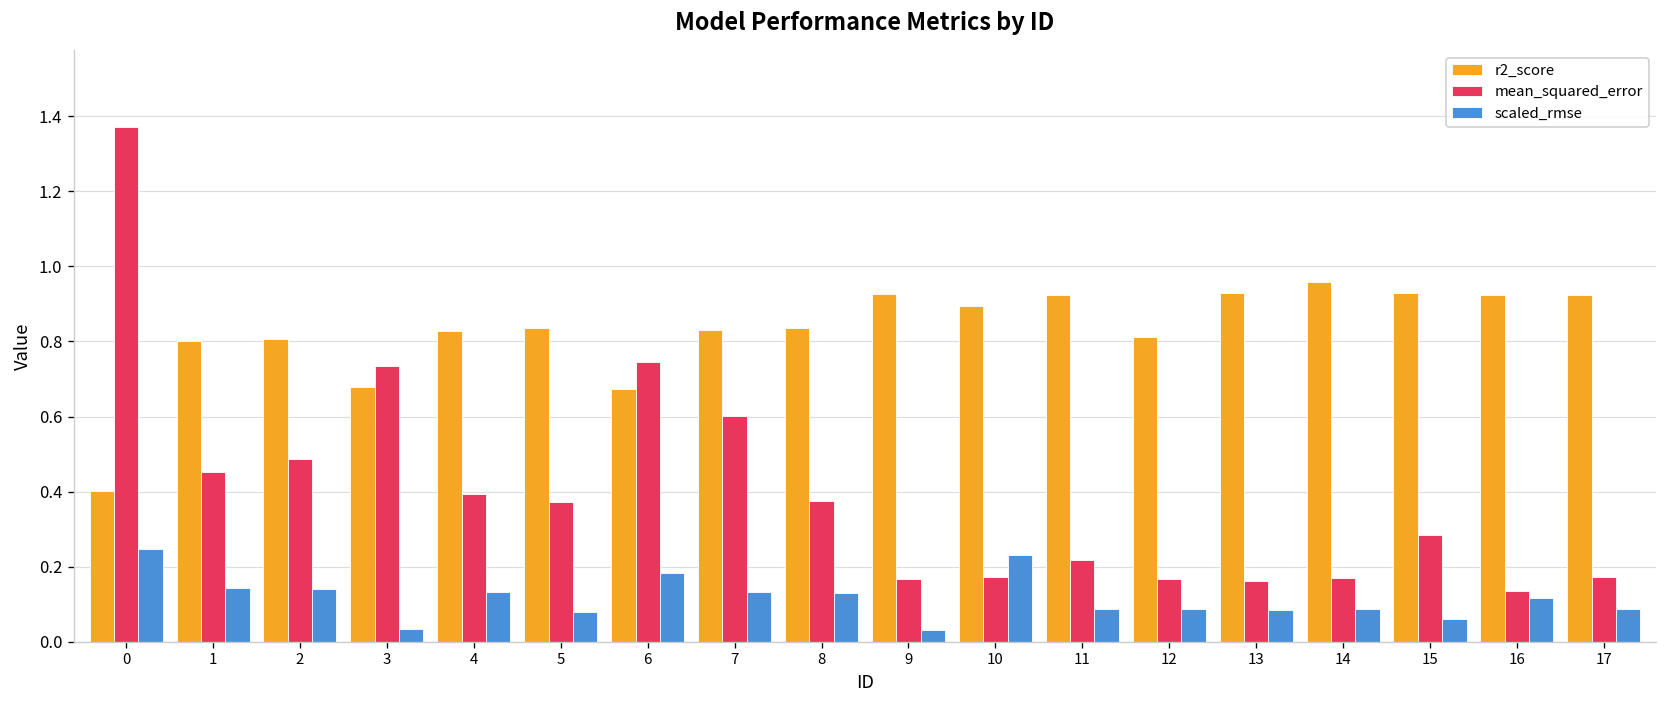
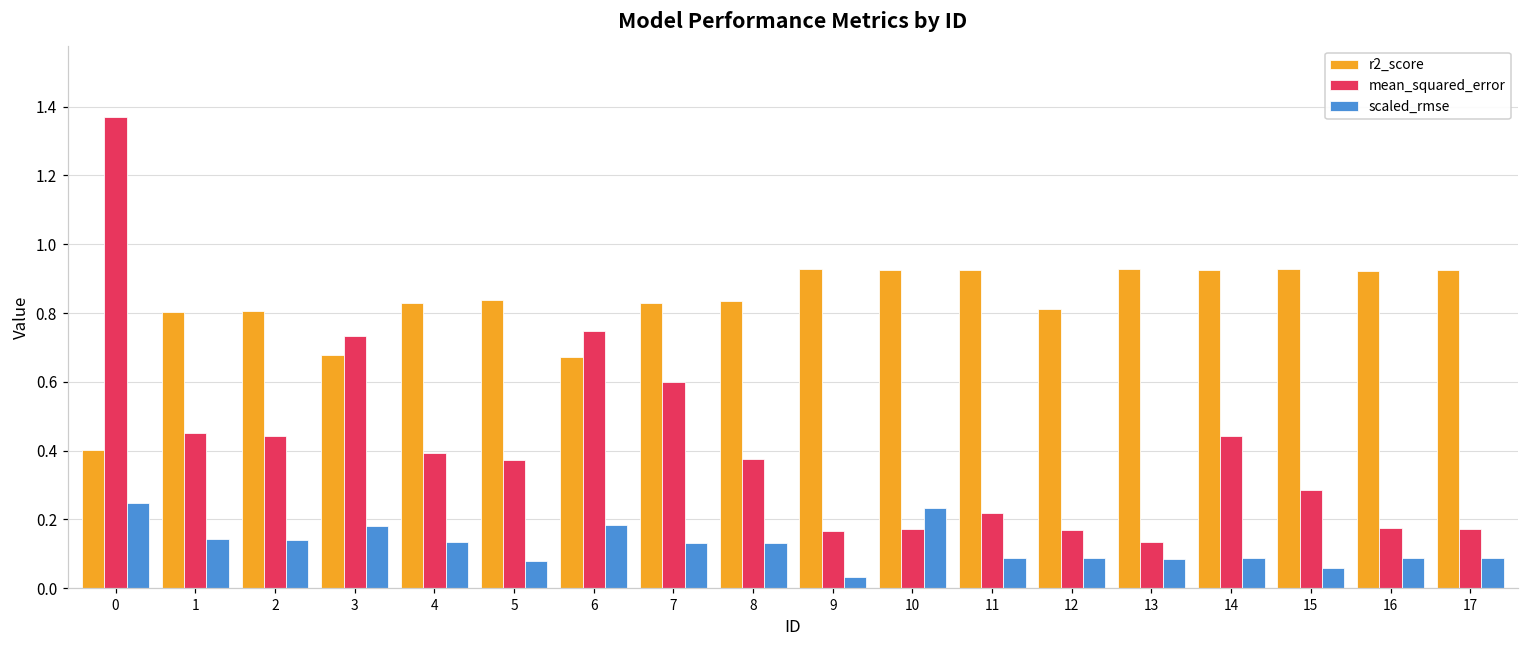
  {
    "r2_score": {
      "0": 0.40,
      "1": 0.80,
      "2": 0.81,
      "3": 0.68,
      "4": 0.83,
      "5": 0.84,
      "6": 0.67,
      "7": 0.83,
      "8": 0.84,
      "9": 0.93,
-     "10": 0.89,
+     "10": 0.92,
      "11": 0.92,
      "12": 0.81,
      "13": 0.93,
-     "14": 0.96,
+     "14": 0.93,
      "15": 0.93,
      "16": 0.92,
      "17": 0.92
    },
    "mean_squared_error": {
      "0": 1.37,
      "1": 0.45,
-     "2": 0.49,
+     "2": 0.44,
      "3": 0.73,
      "4": 0.39,
      "5": 0.37,
      "6": 0.75,
      "7": 0.60,
      "8": 0.38,
      "9": 0.17,
      "10": 0.17,
      "11": 0.22,
      "12": 0.17,
-     "13": 0.16,
-     "14": 0.17,
+     "13": 0.14,
+     "14": 0.44,
      "15": 0.28,
-     "16": 0.13,
+     "16": 0.18,
      "17": 0.17
    },
    "scaled_rmse": {
      "0": 0.25,
      "1": 0.14,
      "2": 0.14,
-     "3": 0.03,
+     "3": 0.18,
      "4": 0.13,
      "5": 0.08,
      "6": 0.18,
      "7": 0.13,
      "8": 0.13,
      "9": 0.03,
      "10": 0.23,
      "11": 0.09,
      "12": 0.09,
      "13": 0.09,
      "14": 0.09,
      "15": 0.06,
-     "16": 0.12,
+     "16": 0.09,
      "17": 0.09
    }
  }
